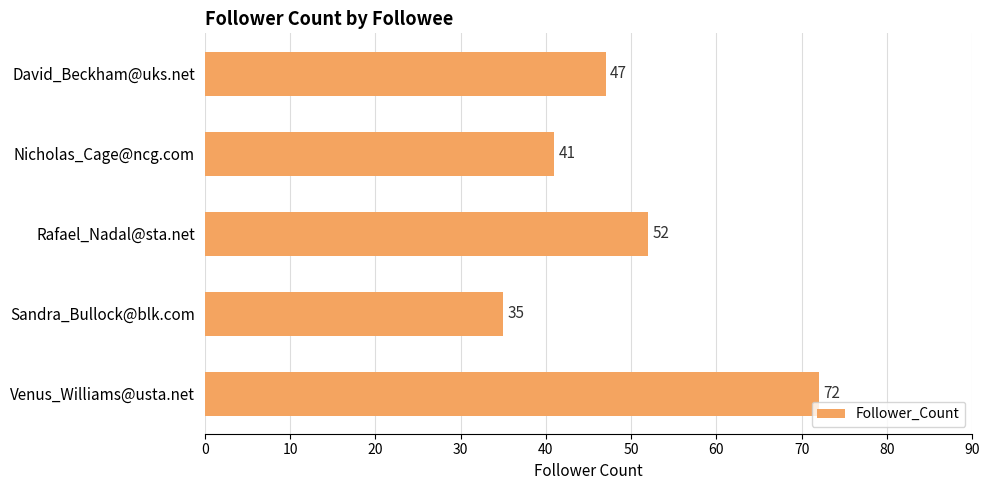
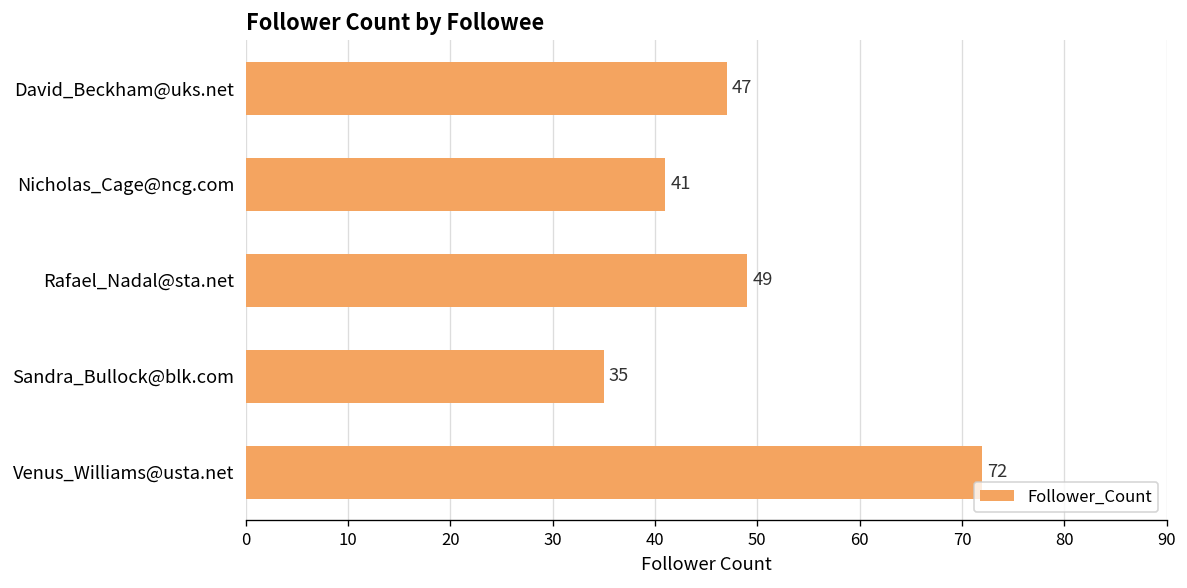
  {
    "David_Beckham@uks.net": 47,
    "Nicholas_Cage@ncg.com": 41,
-   "Rafael_Nadal@sta.net": 52,
+   "Rafael_Nadal@sta.net": 49,
    "Sandra_Bullock@blk.com": 35
  }
